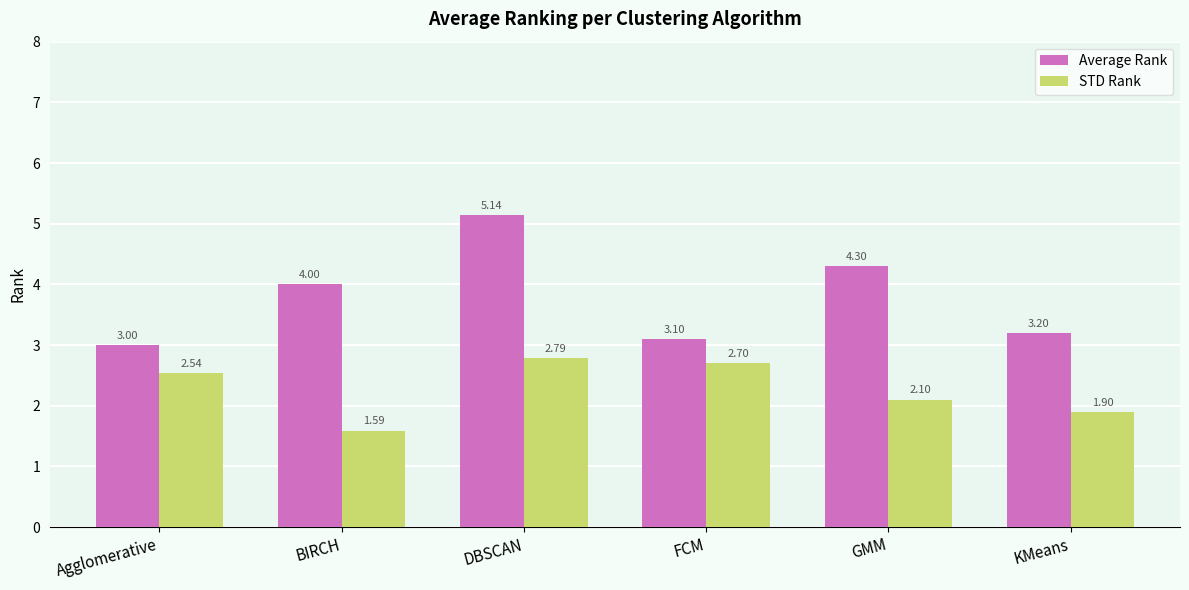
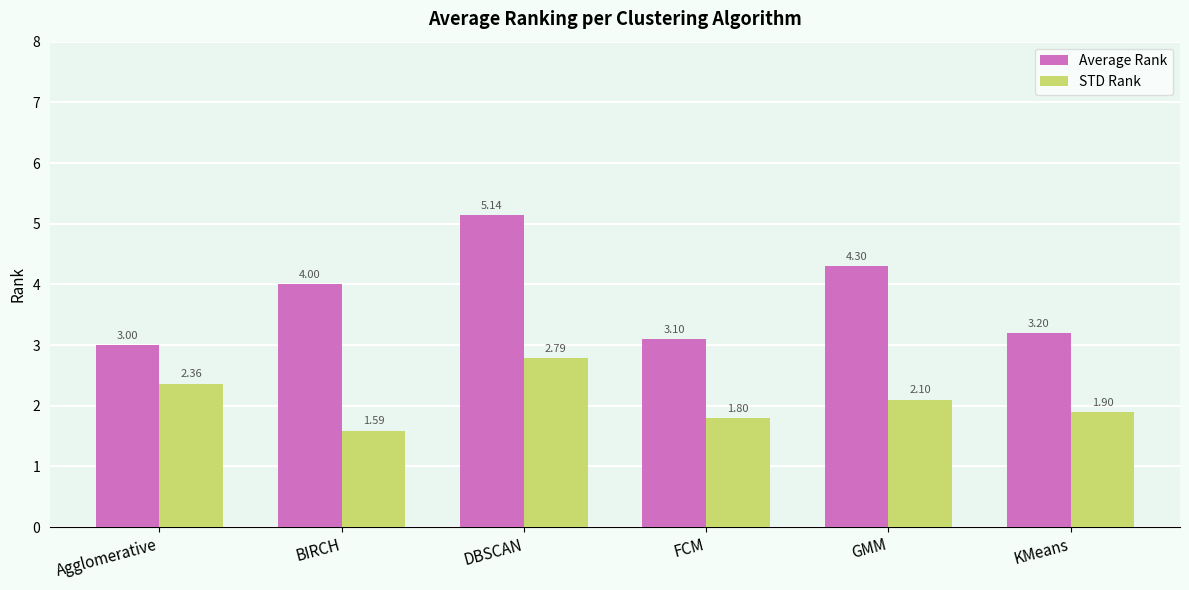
  {
    "Average Rank": {
      "Agglomerative": 3.00,
      "BIRCH": 4.00,
      "DBSCAN": 5.14,
      "FCM": 3.10,
      "GMM": 4.30,
      "KMeans": 3.20
    },
    "STD Rank": {
-     "Agglomerative": 2.54,
+     "Agglomerative": 2.36,
      "BIRCH": 1.59,
      "DBSCAN": 2.79,
-     "FCM": 2.70,
+     "FCM": 1.80,
      "GMM": 2.10,
      "KMeans": 1.90
    }
  }
